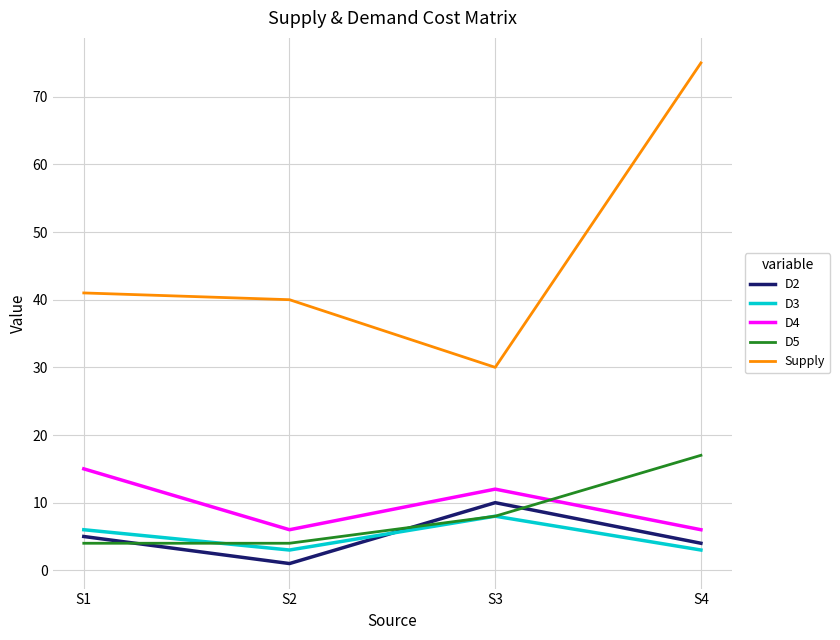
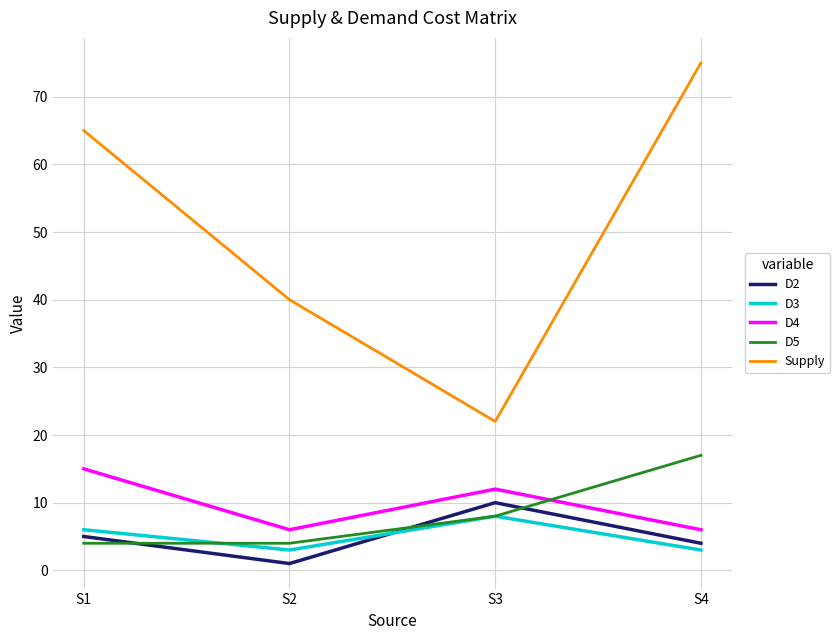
  {
    "D2": {
      "S1": 5,
      "S2": 1,
      "S3": 10,
      "S4": 4
    },
    "D3": {
      "S1": 6,
      "S2": 3,
      "S4": 3
    },
    "D4": {
      "S1": 15,
      "S2": 6,
      "S3": 12,
      "S4": 6
    },
    "D5": {
      "S1": 4,
      "S2": 4,
      "S4": 17
    },
    "Supply": {
-     "S1": 41,
+     "S1": 65,
      "S2": 40,
-     "S3": 30,
+     "S3": 22,
      "S4": 75
    }
  }
